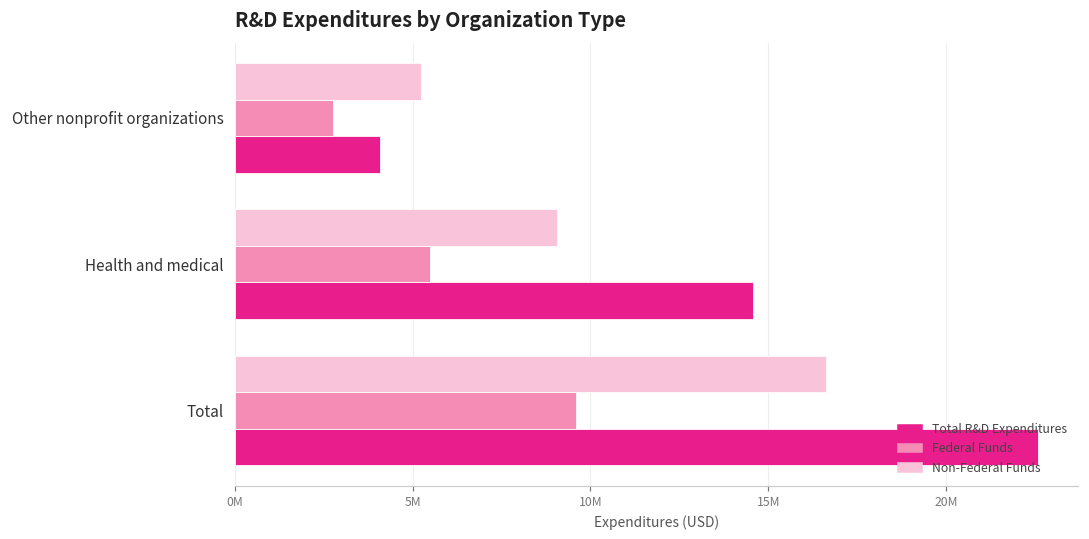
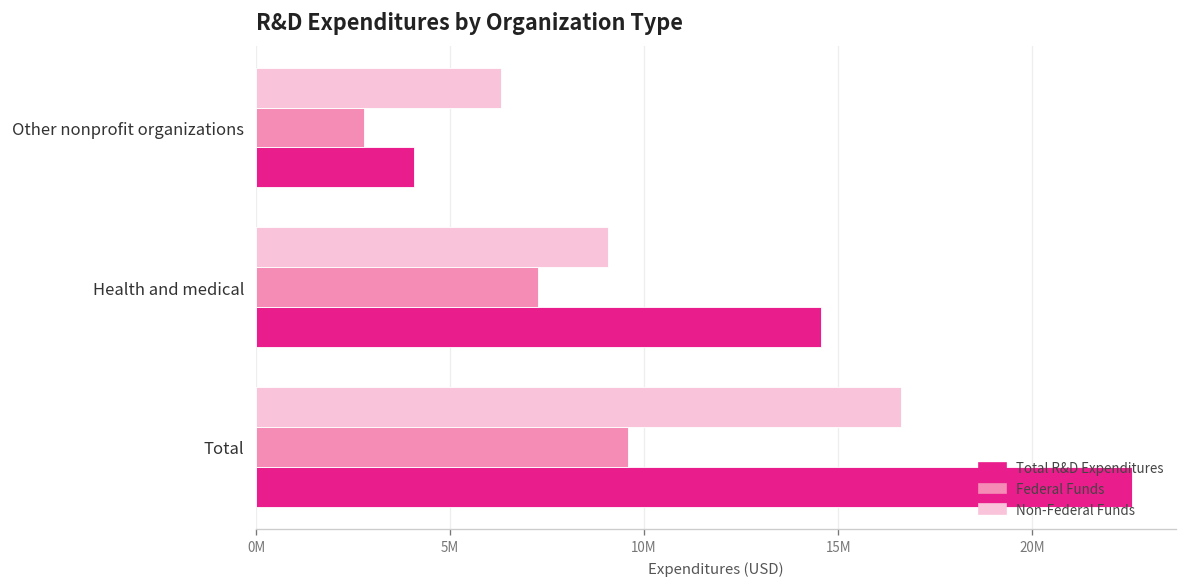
  {
    "Total R&D Expenditures": {
      "Other nonprofit organizations": 4100000,
      "Health and medical": 14600000,
      "Total": 22600000
    },
    "Federal Funds": {
      "Other nonprofit organizations": 2800000,
-     "Health and medical": 5500000,
+     "Health and medical": 7300000,
      "Total": 9600000
    },
    "Non-Federal Funds": {
-     "Other nonprofit organizations": 5200000,
+     "Other nonprofit organizations": 6300000,
      "Health and medical": 9100000,
      "Total": 16600000
    }
  }
